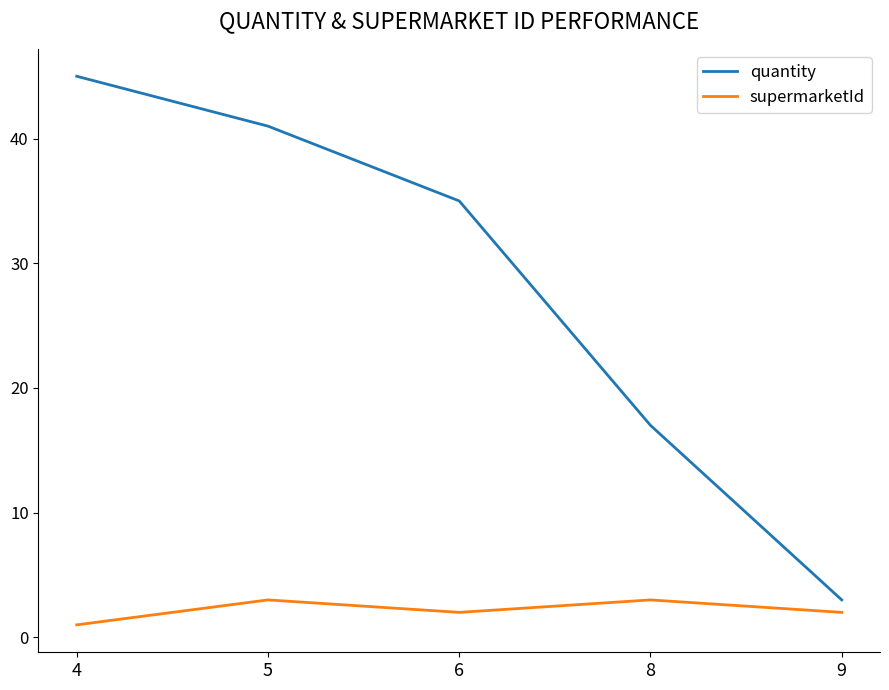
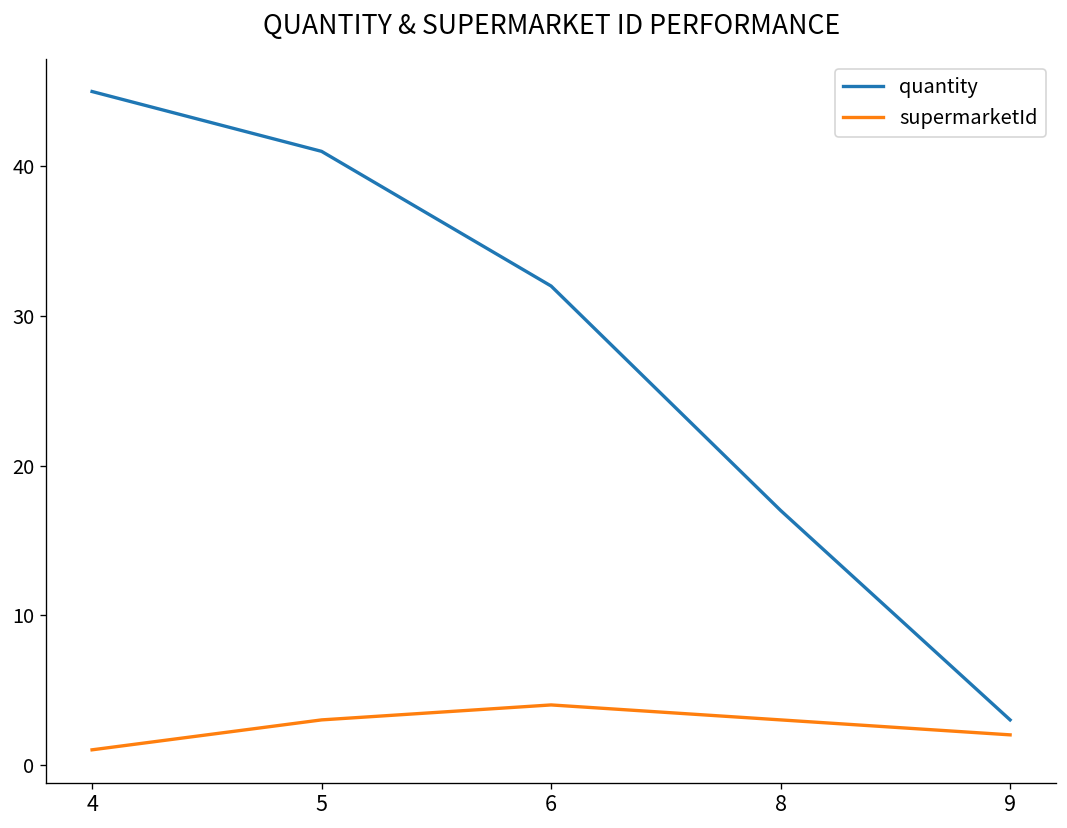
  {
    "quantity": {
      "4": 45,
      "5": 41,
-     "6": 35,
+     "6": 32,
      "8": 17,
      "9": 3
    },
    "supermarketId": {
      "4": 1,
      "5": 3,
-     "6": 2,
+     "6": 4,
      "8": 3,
      "9": 2
    }
  }
